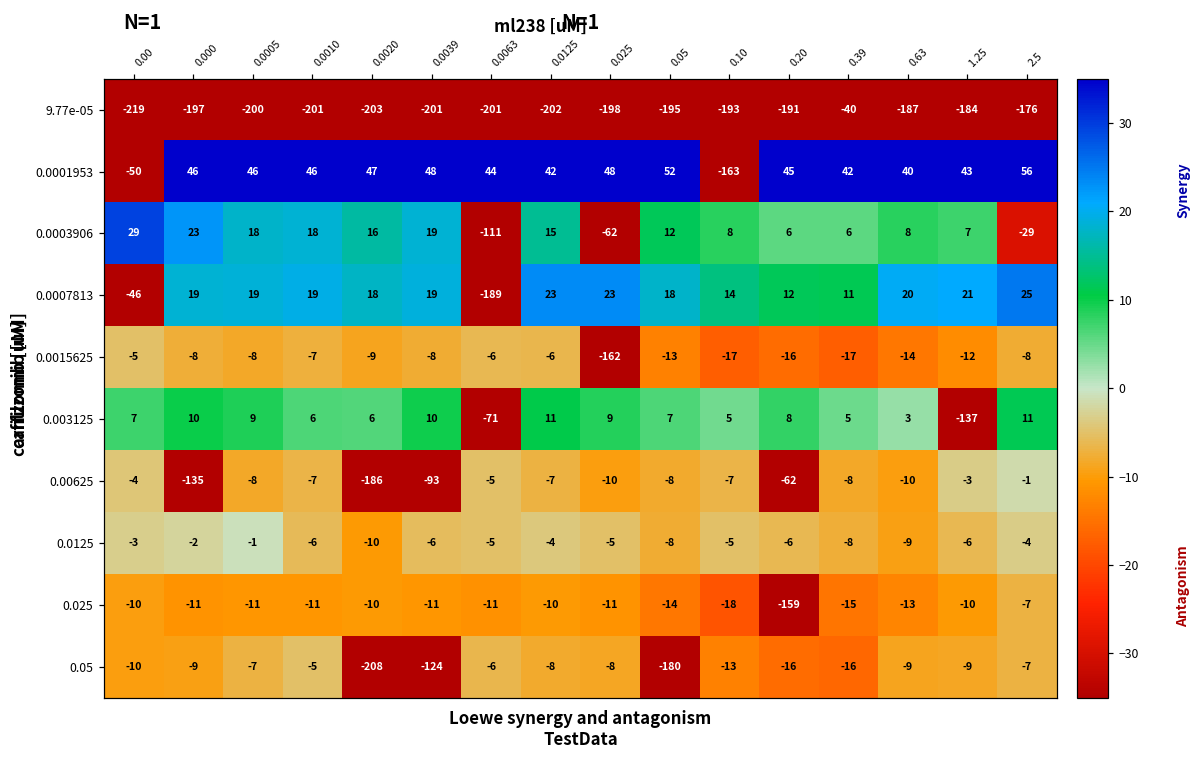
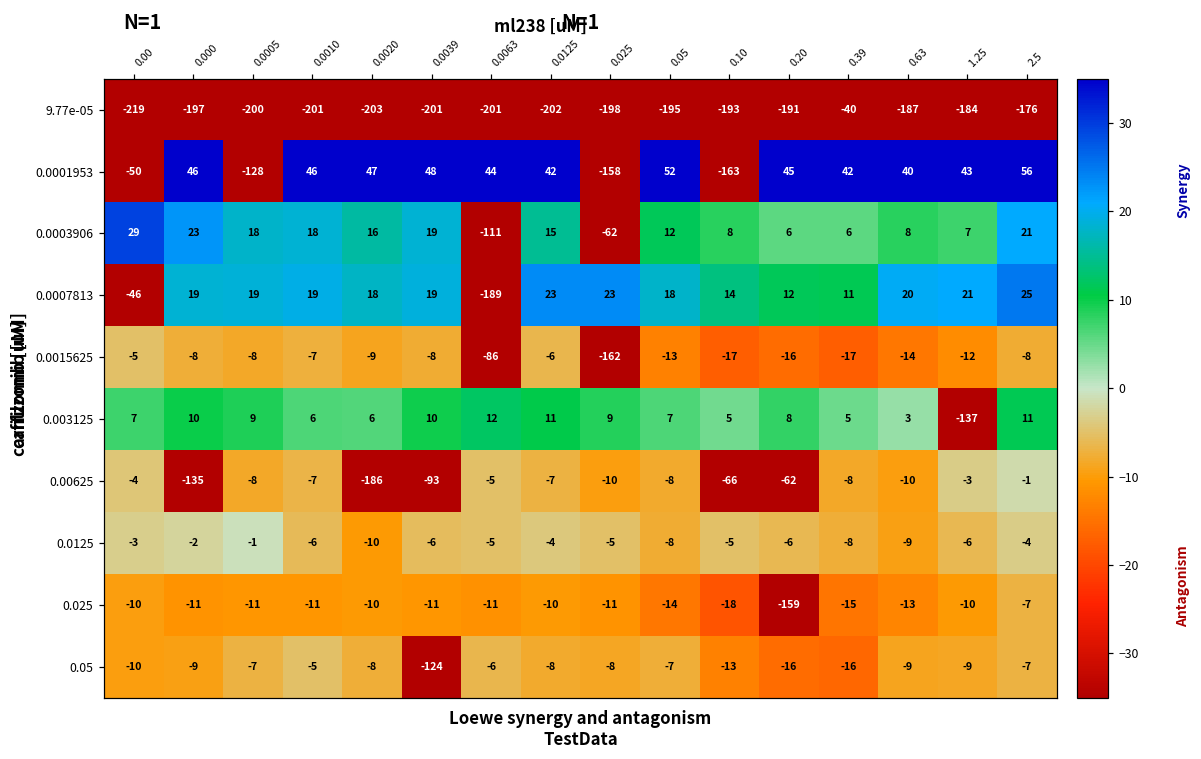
  {
    "9.77e-05": {
      "0.00": -219,
      "0.000": -197,
      "0.0005": -200,
      "0.0010": -201,
      "0.0020": -203,
      "0.0039": -201,
      "0.0063": -201,
      "0.0125": -202,
      "0.025": -198,
      "0.05": -195,
      "0.10": -193,
      "0.20": -191,
      "0.39": -40,
      "0.63": -187,
      "1.25": -184,
      "2.5": -176
    },
    "0.0001953": {
      "0.00": -50,
      "0.000": 46,
-     "0.0005": 46,
+     "0.0005": -128,
      "0.0010": 46,
      "0.0020": 47,
      "0.0039": 48,
      "0.0063": 44,
      "0.0125": 42,
-     "0.025": 48,
+     "0.025": -158,
      "0.05": 52,
      "0.10": -163,
      "0.20": 45,
      "0.39": 42,
      "0.63": 40,
      "1.25": 43,
      "2.5": 56
    },
    "0.0003906": {
      "0.00": 29,
      "0.000": 23,
      "0.0005": 18,
      "0.0010": 18,
      "0.0020": 16,
      "0.0039": 19,
      "0.0063": -111,
      "0.0125": 15,
      "0.025": -62,
      "0.05": 12,
      "0.10": 8,
      "0.20": 6,
      "0.39": 6,
      "0.63": 8,
      "1.25": 7,
-     "2.5": -29
+     "2.5": 21
    },
    "0.0007813": {
      "0.00": -46,
      "0.000": 19,
      "0.0005": 19,
      "0.0010": 19,
      "0.0020": 18,
      "0.0039": 19,
      "0.0063": -189,
      "0.0125": 23,
      "0.025": 23,
      "0.05": 18,
      "0.10": 14,
      "0.20": 12,
      "0.39": 11,
      "0.63": 20,
      "1.25": 21,
      "2.5": 25
    },
    "0.0015625": {
      "0.00": -5,
      "0.000": -8,
      "0.0005": -8,
      "0.0010": -7,
      "0.0020": -9,
      "0.0039": -8,
-     "0.0063": -6,
+     "0.0063": -86,
      "0.0125": -6,
      "0.025": -162,
      "0.05": -13,
      "0.10": -17,
      "0.20": -16,
      "0.39": -17,
      "0.63": -14,
      "1.25": -12,
      "2.5": -8
    },
    "0.003125": {
      "0.00": 7,
      "0.000": 10,
      "0.0005": 9,
      "0.0010": 6,
      "0.0020": 6,
      "0.0039": 10,
-     "0.0063": -71,
+     "0.0063": 12,
      "0.0125": 11,
      "0.025": 9,
      "0.05": 7,
      "0.10": 5,
      "0.20": 8,
      "0.39": 5,
      "0.63": 3,
      "1.25": -137,
      "2.5": 11
    },
    "0.00625": {
      "0.00": -4,
      "0.000": -135,
      "0.0005": -8,
      "0.0010": -7,
      "0.0020": -186,
      "0.0039": -93,
      "0.0063": -5,
      "0.0125": -7,
      "0.025": -10,
      "0.05": -8,
-     "0.10": -7,
+     "0.10": -66,
      "0.20": -62,
      "0.39": -8,
      "0.63": -10,
      "1.25": -3,
      "2.5": -1
    },
    "0.0125": {
      "0.00": -3,
      "0.000": -2,
      "0.0005": -1,
      "0.0010": -6,
      "0.0020": -10,
      "0.0039": -6,
      "0.0063": -5,
      "0.0125": -4,
      "0.025": -5,
      "0.05": -8,
      "0.10": -5,
      "0.20": -6,
      "0.39": -8,
      "0.63": -9,
      "1.25": -6,
      "2.5": -4
    },
    "0.025": {
      "0.00": -10,
      "0.000": -11,
      "0.0005": -11,
      "0.0010": -11,
      "0.0020": -10,
      "0.0039": -11,
      "0.0063": -11,
      "0.0125": -10,
      "0.025": -11,
      "0.05": -14,
      "0.10": -18,
      "0.20": -159,
      "0.39": -15,
      "0.63": -13,
      "1.25": -10,
      "2.5": -7
    },
    "0.05": {
      "0.00": -10,
      "0.000": -9,
      "0.0005": -7,
      "0.0010": -5,
-     "0.0020": -208,
+     "0.0020": -8,
      "0.0039": -124,
      "0.0063": -6,
      "0.0125": -8,
      "0.025": -8,
-     "0.05": -180,
+     "0.05": -7,
      "0.10": -13,
      "0.20": -16,
      "0.39": -16,
      "0.63": -9,
      "1.25": -9,
      "2.5": -7
    }
  }
